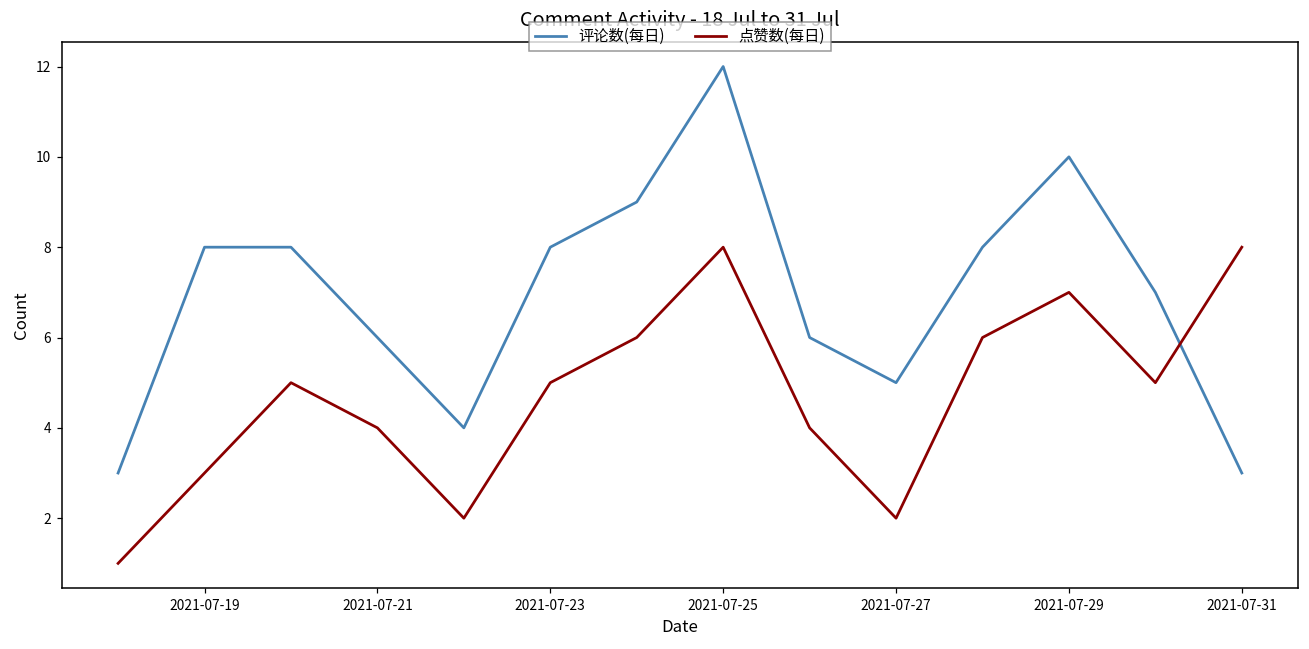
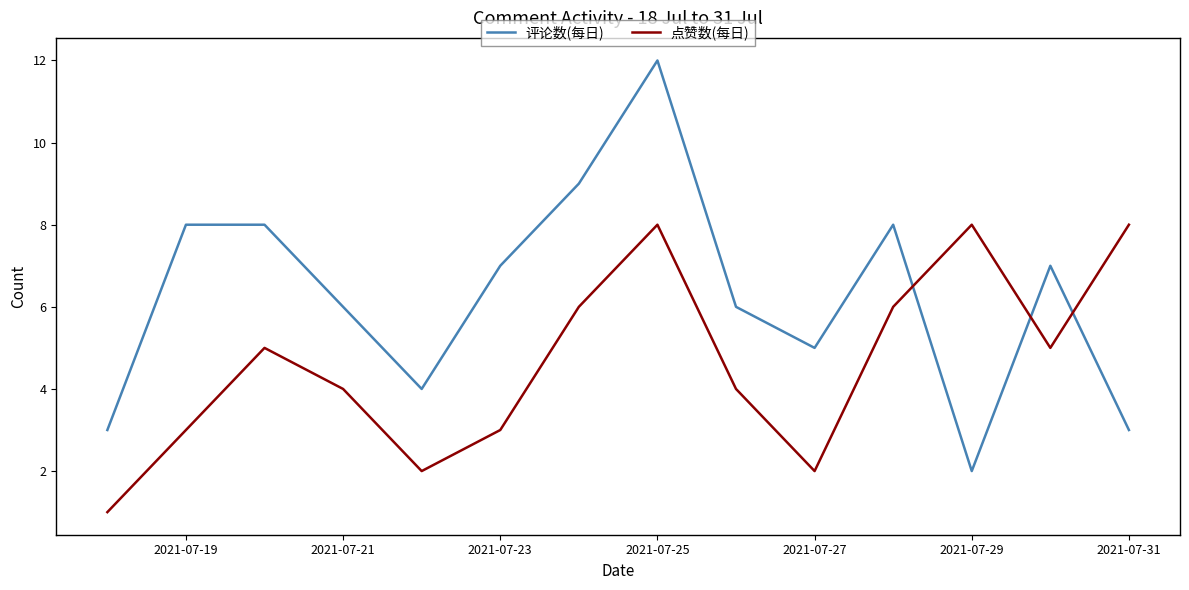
  {
    "评论数(每日)": {
      "2021-07-19": 8,
      "2021-07-21": 6,
-     "2021-07-23": 8,
+     "2021-07-23": 7,
      "2021-07-25": 12,
      "2021-07-27": 5,
-     "2021-07-29": 10,
+     "2021-07-29": 2,
      "2021-07-31": 3
    },
    "点赞数(每日)": {
      "2021-07-19": 3,
      "2021-07-21": 4,
-     "2021-07-23": 5,
+     "2021-07-23": 3,
      "2021-07-25": 8,
      "2021-07-27": 2,
-     "2021-07-29": 7,
+     "2021-07-29": 8,
      "2021-07-31": 8
    }
  }
